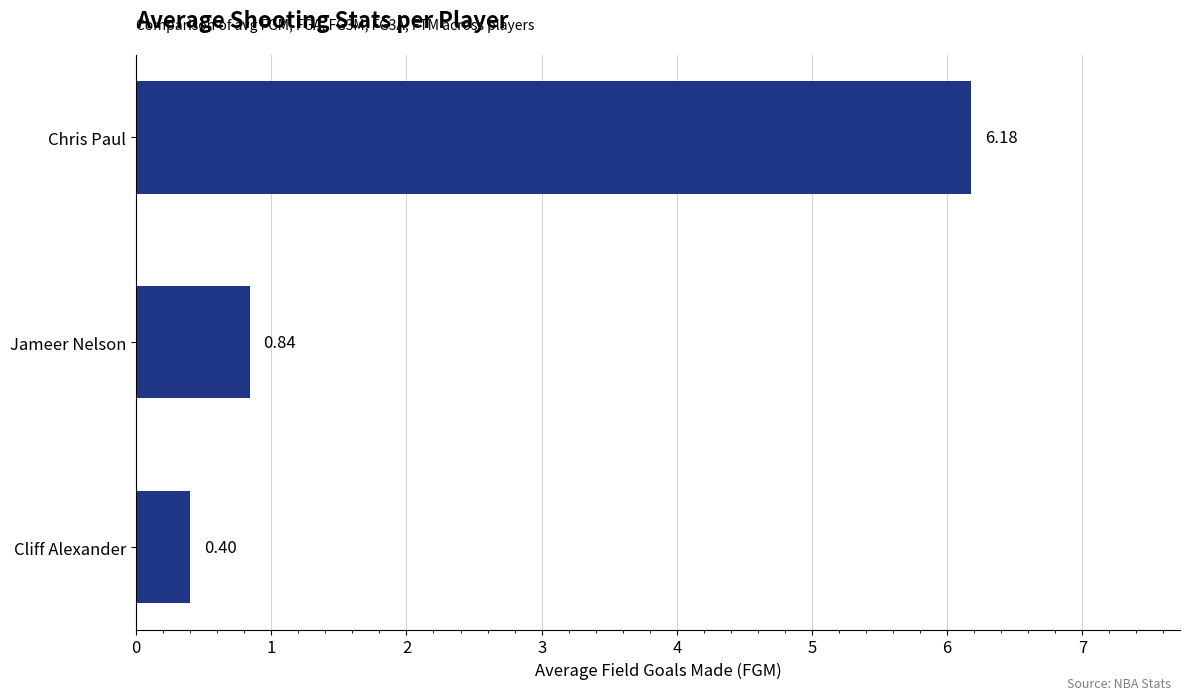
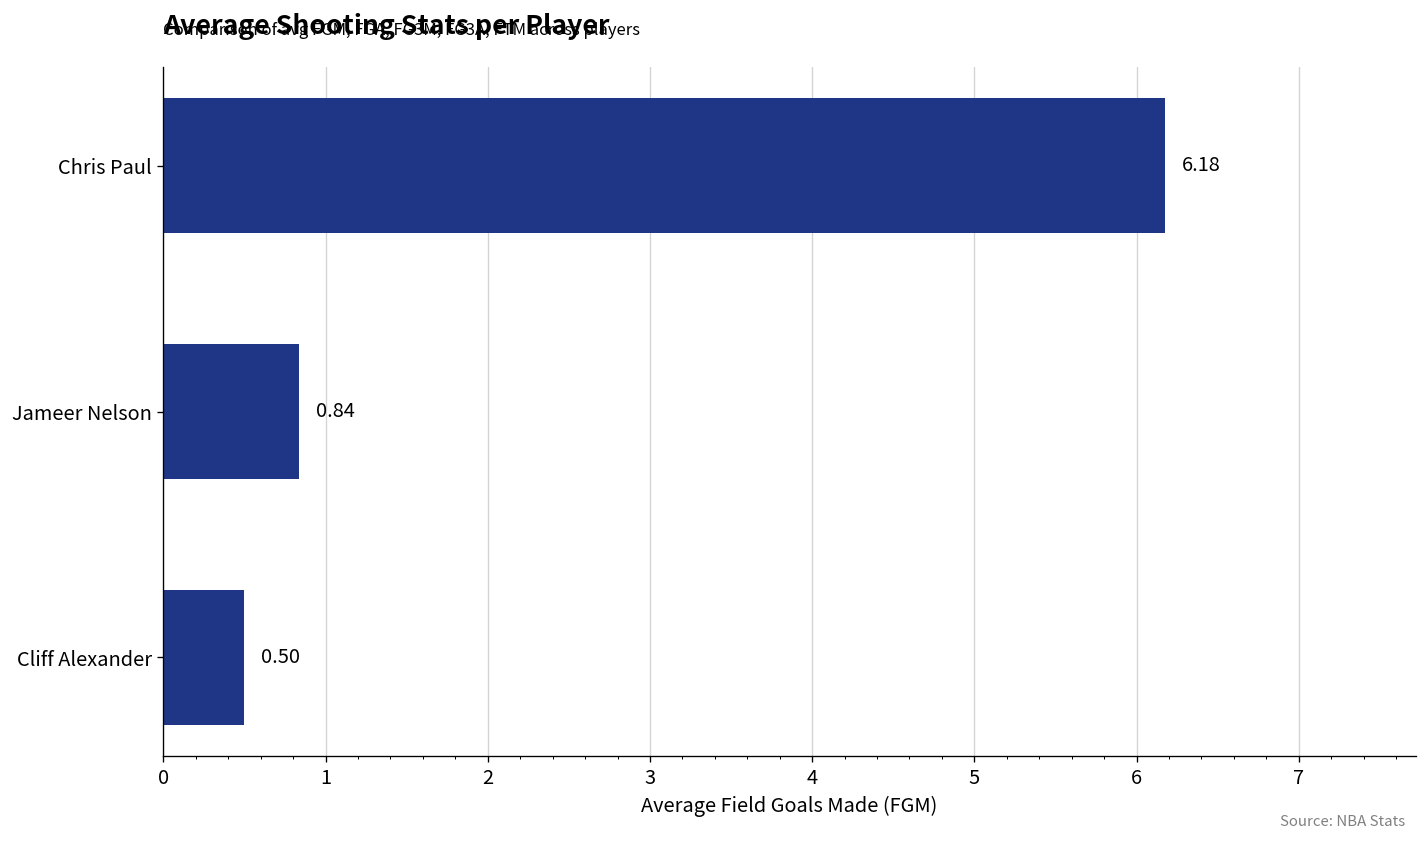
  {
    "Chris Paul": 6.18,
    "Jameer Nelson": 0.84,
-   "Cliff Alexander": 0.40
+   "Cliff Alexander": 0.50
  }
